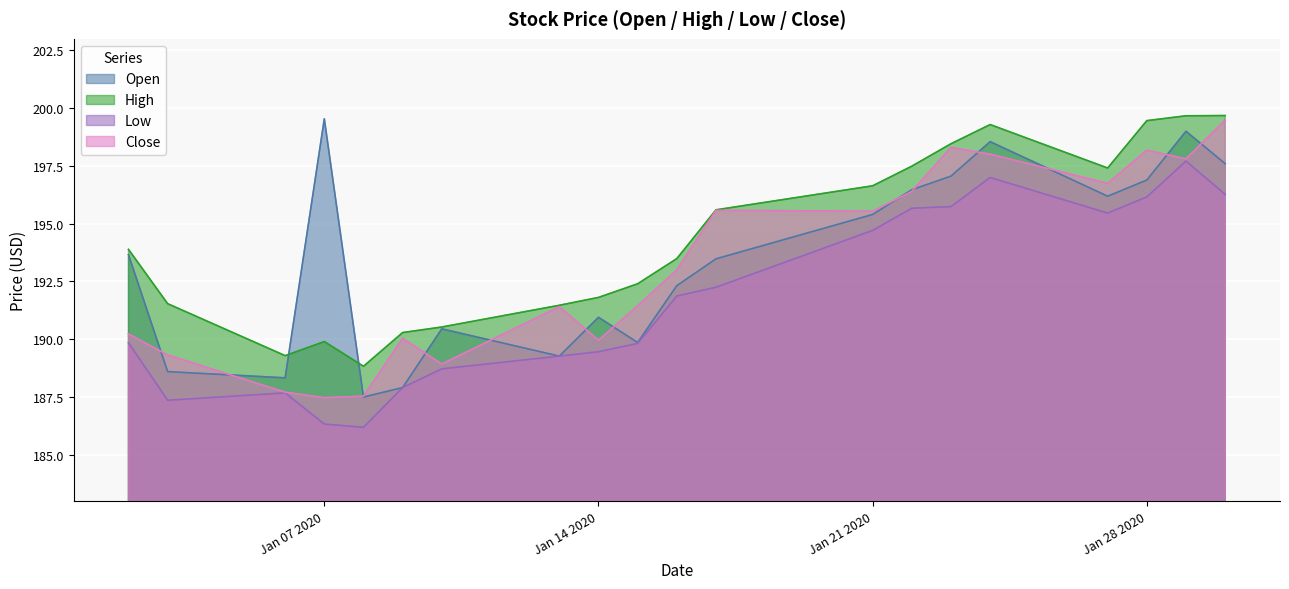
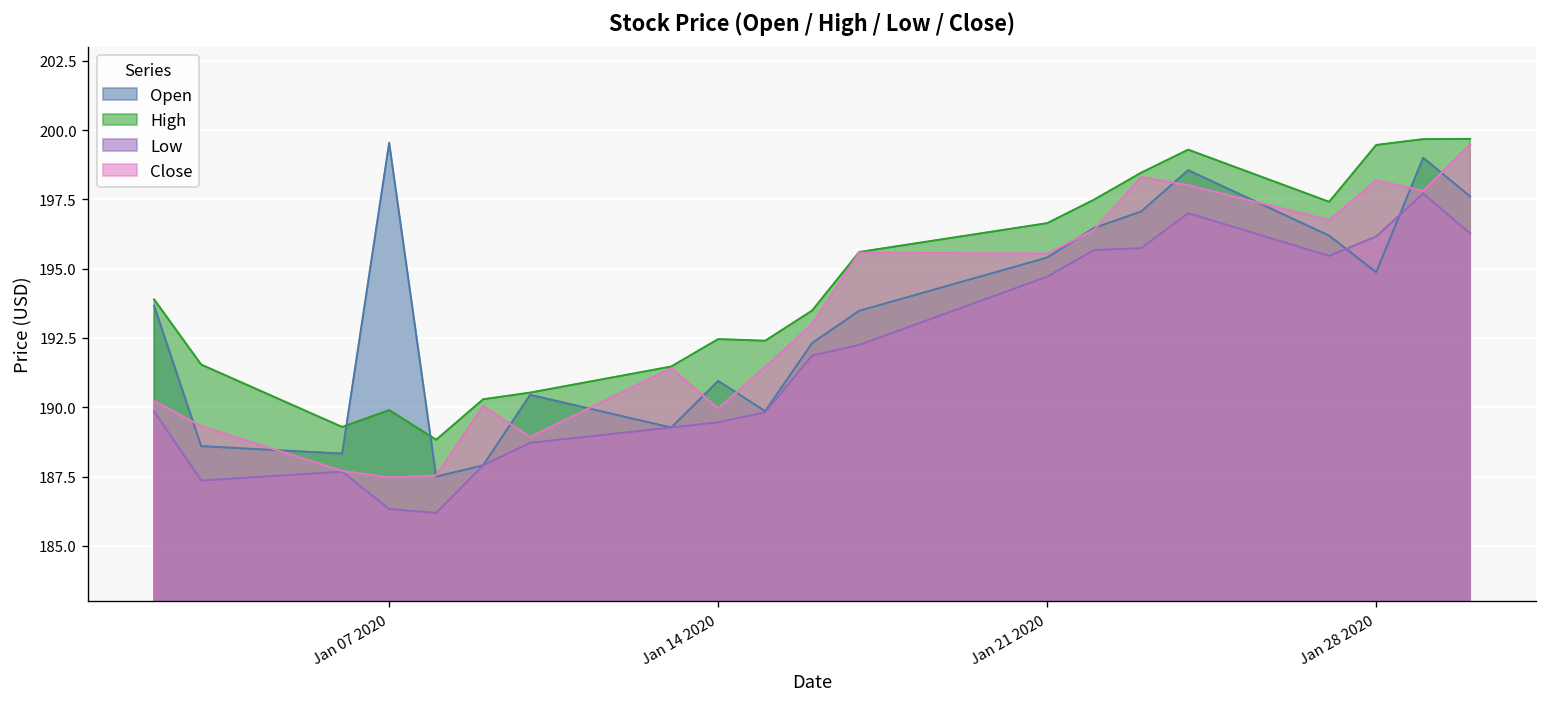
  {
    "Open": {
      "Jan 07 2020": 199.5,
      "Jan 14 2020": 191.0,
      "Jan 21 2020": 195.4,
-     "Jan 28 2020": 196.9
+     "Jan 28 2020": 194.9
    },
    "High": {
      "Jan 07 2020": 189.9,
-     "Jan 14 2020": 191.8,
+     "Jan 14 2020": 192.5,
      "Jan 21 2020": 196.6,
      "Jan 28 2020": 199.5
    },
    "Low": {
      "Jan 07 2020": 186.3,
      "Jan 14 2020": 189.5,
      "Jan 21 2020": 194.7,
      "Jan 28 2020": 196.2
    },
    "Close": {
      "Jan 07 2020": 187.5,
      "Jan 14 2020": 190.0,
      "Jan 21 2020": 195.5,
      "Jan 28 2020": 198.2
    }
  }
